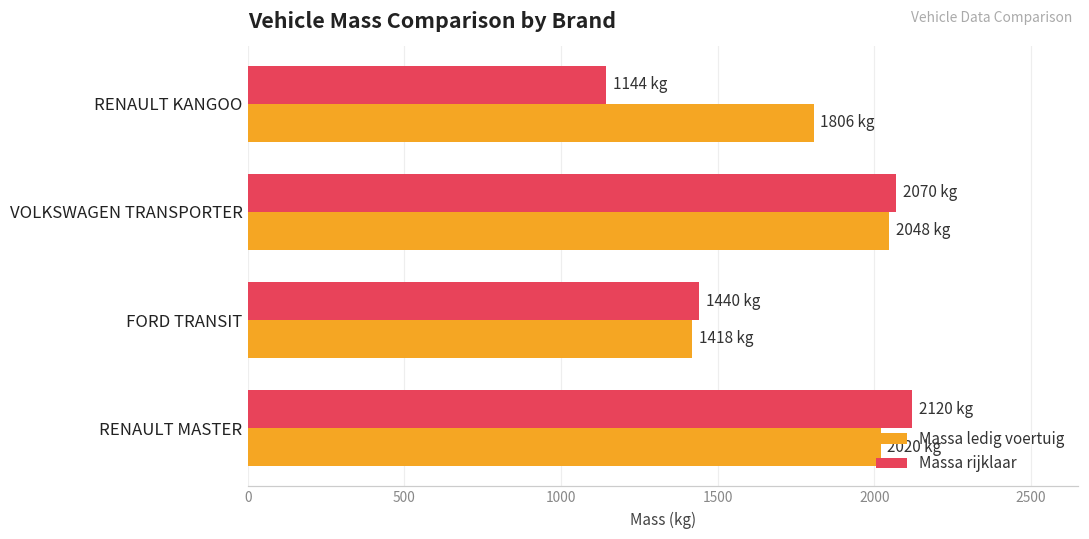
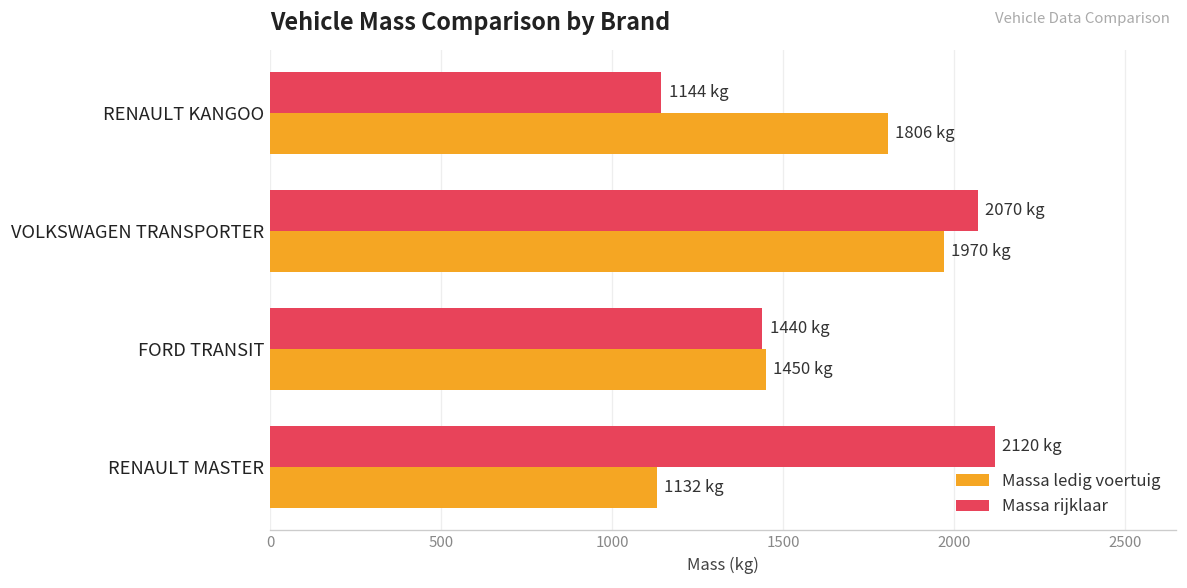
  {
    "Massa ledig voertuig": {
      "RENAULT KANGOO": 1806,
-     "VOLKSWAGEN TRANSPORTER": 2048,
-     "FORD TRANSIT": 1418,
-     "RENAULT MASTER": 2020
+     "VOLKSWAGEN TRANSPORTER": 1970,
+     "FORD TRANSIT": 1450,
+     "RENAULT MASTER": 1132
    },
    "Massa rijklaar": {
      "RENAULT KANGOO": 1144,
      "VOLKSWAGEN TRANSPORTER": 2070,
      "FORD TRANSIT": 1440,
      "RENAULT MASTER": 2120
    }
  }
